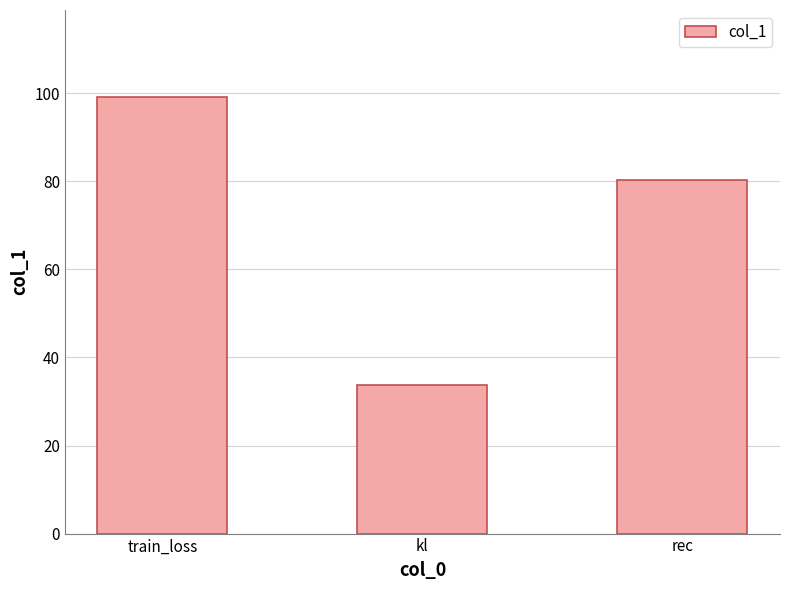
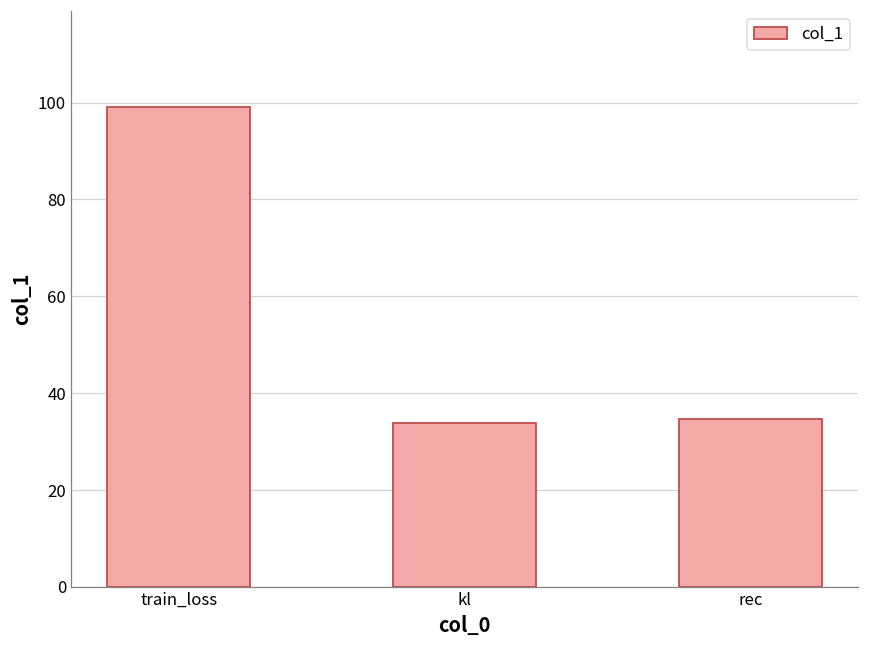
  {
    "train_loss": 99,
    "kl": 34,
-   "rec": 80
+   "rec": 35
  }
